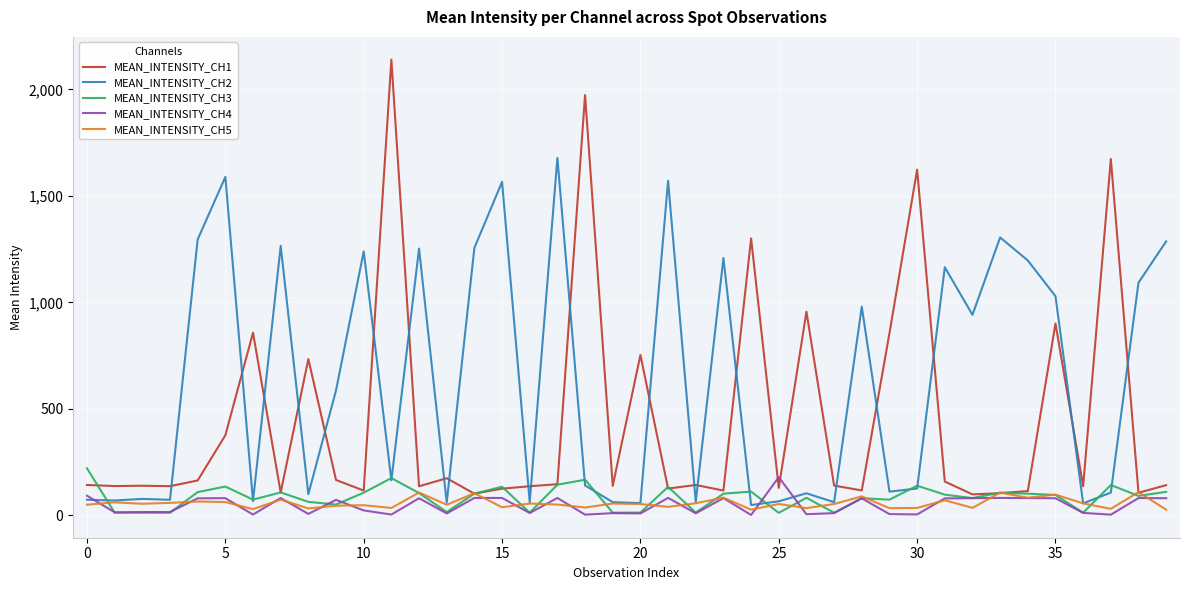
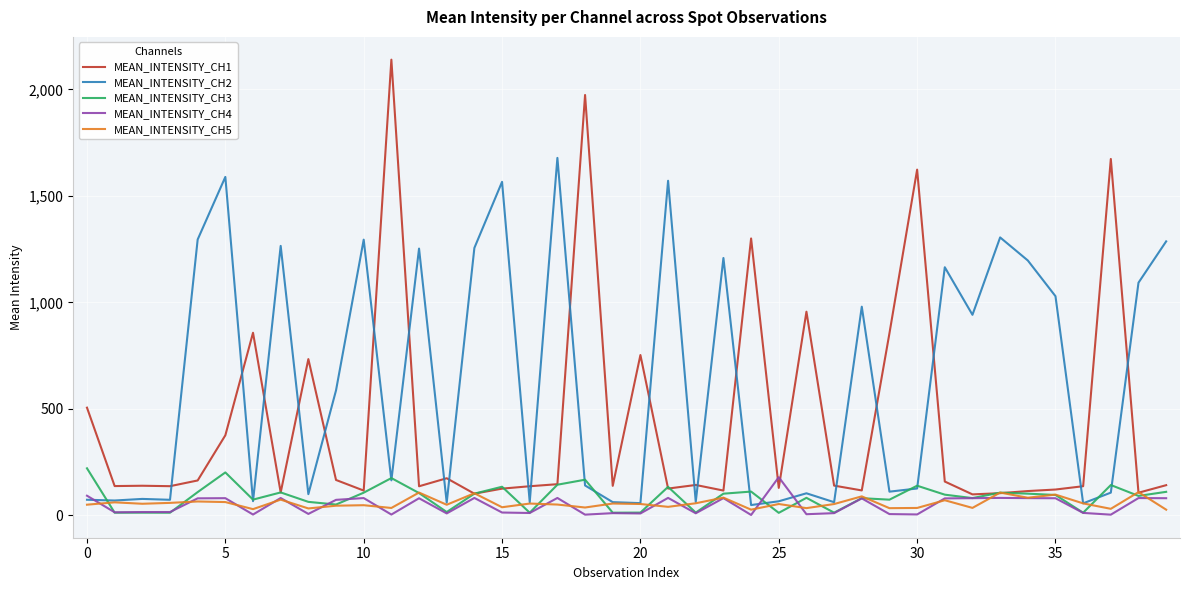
  {
    "MEAN_INTENSITY_CH1": {
-     "0": "140",
+     "0": "510",
      "5": "380",
      "20": "750",
      "25": "130",
      "30": "1,620",
-     "35": "900"
+     "35": "120"
    },
    "MEAN_INTENSITY_CH2": {
      "0": "70",
      "5": "1,590",
-     "10": "1,240",
+     "10": "1,290",
      "15": "1,570",
      "25": "70",
      "30": "130",
      "35": "1,030"
    },
    "MEAN_INTENSITY_CH3": {
      "0": "220",
-     "5": "130",
+     "5": "200",
      "25": "10",
      "30": "140"
    },
    "MEAN_INTENSITY_CH4": {
      "0": "90",
      "5": "80",
-     "10": "20",
-     "15": "80",
+     "10": "80",
+     "15": "10",
      "25": "180",
      "30": "0",
      "35": "80"
    },
    "MEAN_INTENSITY_CH5": {
      "0": "50",
      "5": "60",
      "10": "50",
      "15": "40",
      "25": "50",
      "30": "30"
    }
  }
